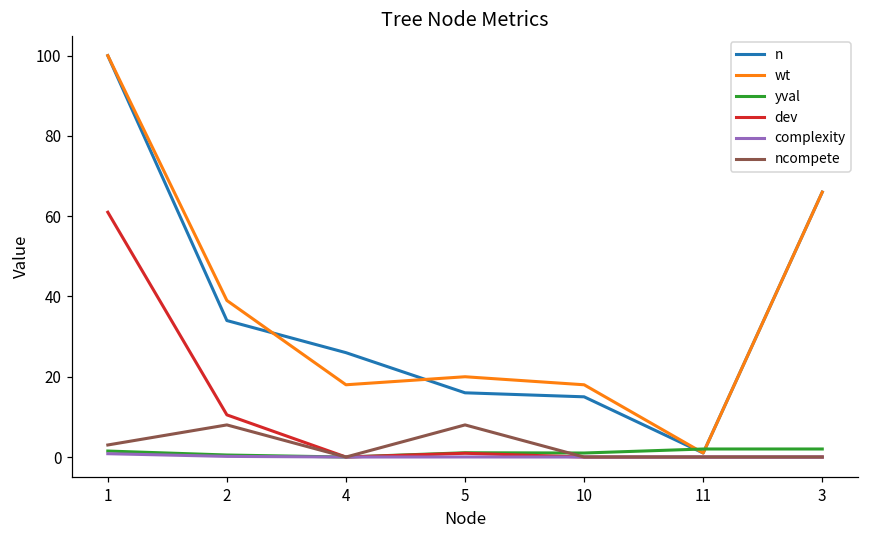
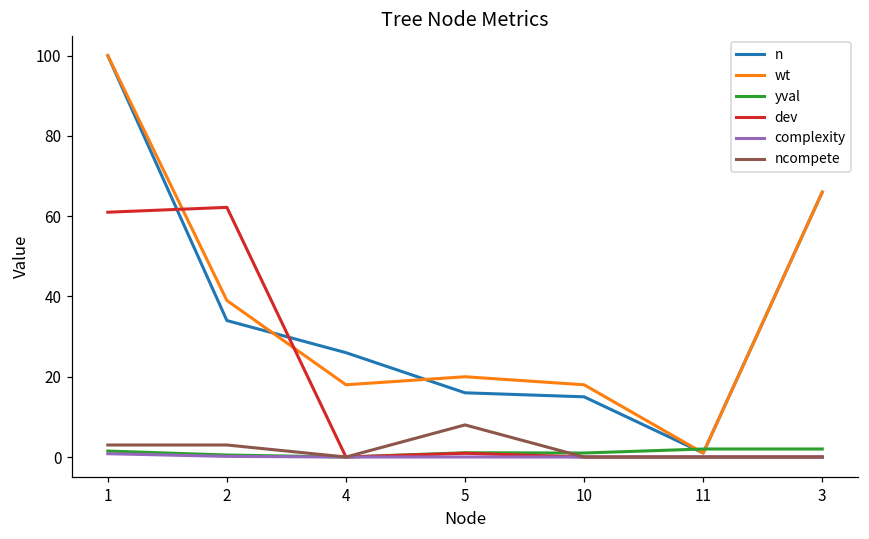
  {
    "n": {
      "2": 34,
      "4": 26,
      "5": 16,
      "10": 15
    },
    "wt": {
      "2": 39,
      "4": 18,
      "5": 20,
      "10": 18
    },
    "yval": {
      "10": 1,
      "11": 2,
      "3": 2
    },
    "dev": {
      "1": 61,
-     "2": 11
+     "2": 62
    },
    "complexity": {
      "5": 0
    },
    "ncompete": {
      "1": 3,
-     "2": 8,
+     "2": 3,
      "5": 8
    }
  }
